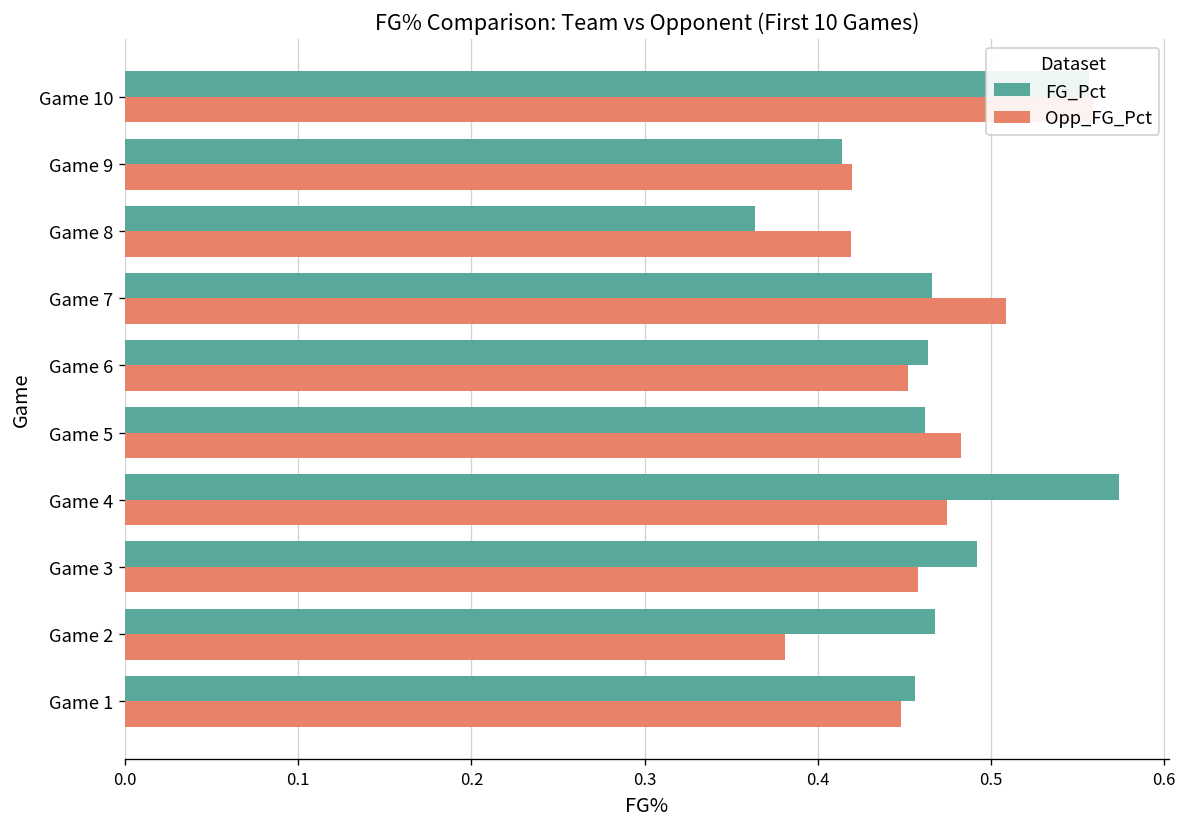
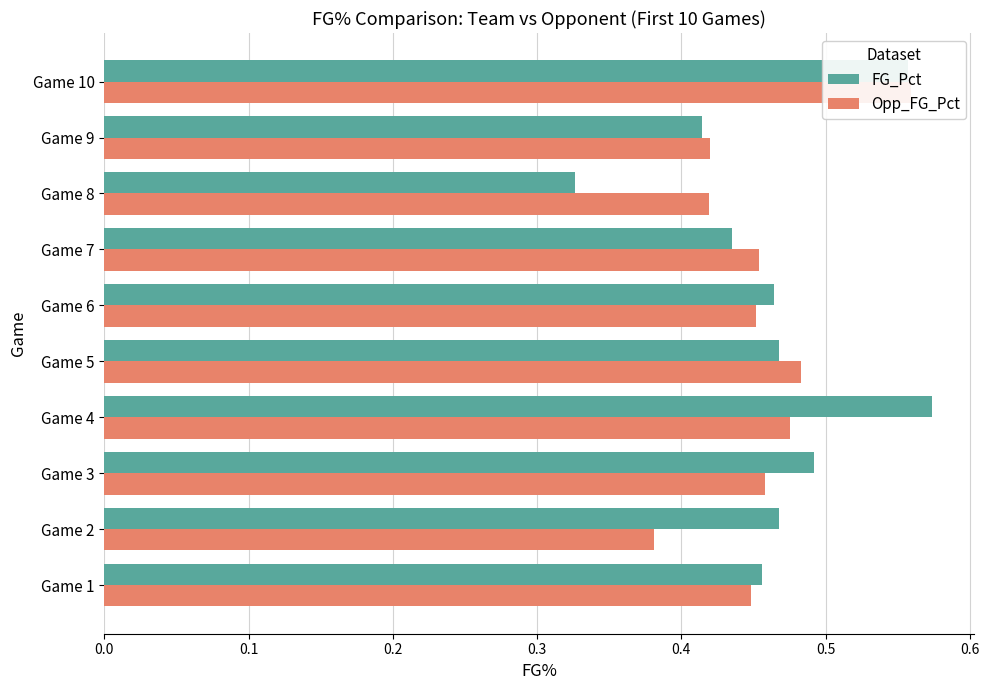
  {
    "FG_Pct": {
      "Game 9": 0.414,
-     "Game 8": 0.364,
-     "Game 7": 0.466,
+     "Game 8": 0.326,
+     "Game 7": 0.435,
      "Game 6": 0.464,
-     "Game 5": 0.462,
+     "Game 5": 0.468,
      "Game 4": 0.574,
      "Game 3": 0.492,
      "Game 2": 0.468,
      "Game 1": 0.456
    },
    "Opp_FG_Pct": {
      "Game 9": 0.420,
      "Game 8": 0.419,
-     "Game 7": 0.509,
+     "Game 7": 0.454,
      "Game 6": 0.452,
      "Game 5": 0.483,
      "Game 4": 0.475,
      "Game 3": 0.458,
      "Game 2": 0.381,
      "Game 1": 0.448
    }
  }
